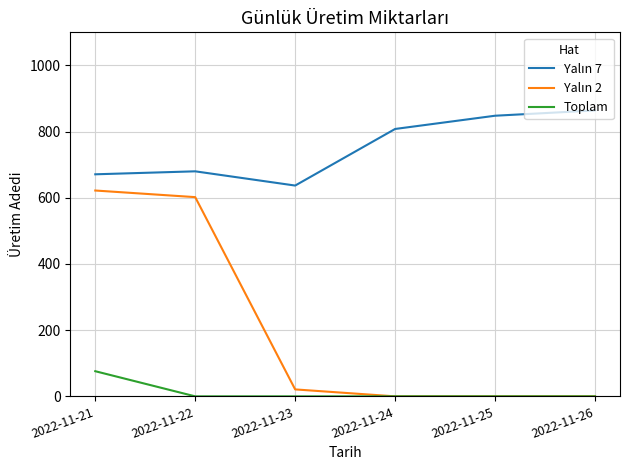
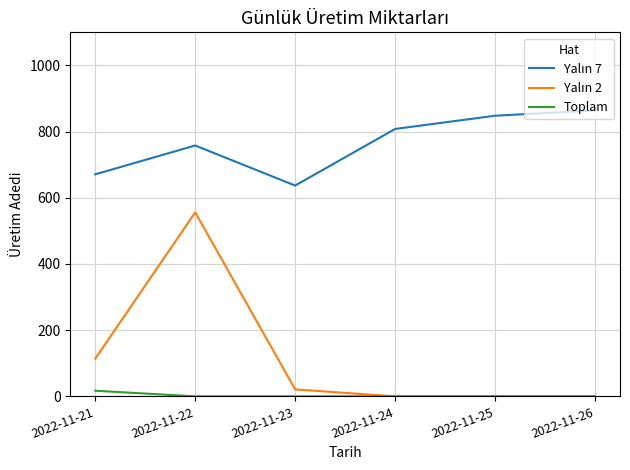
  {
    "Yalın 7": {
      "2022-11-21": 670,
-     "2022-11-22": 680,
+     "2022-11-22": 760,
      "2022-11-23": 640,
      "2022-11-24": 810,
      "2022-11-25": 850
    },
    "Yalın 2": {
-     "2022-11-21": 620,
-     "2022-11-22": 600,
+     "2022-11-21": 110,
+     "2022-11-22": 560,
      "2022-11-23": 20
    },
    "Toplam": {
-     "2022-11-21": 80,
+     "2022-11-21": 20,
      "2022-11-22": 0,
      "2022-11-23": 0
    }
  }
